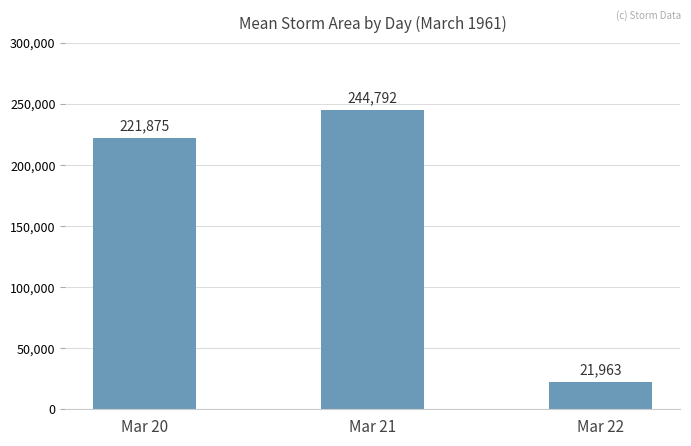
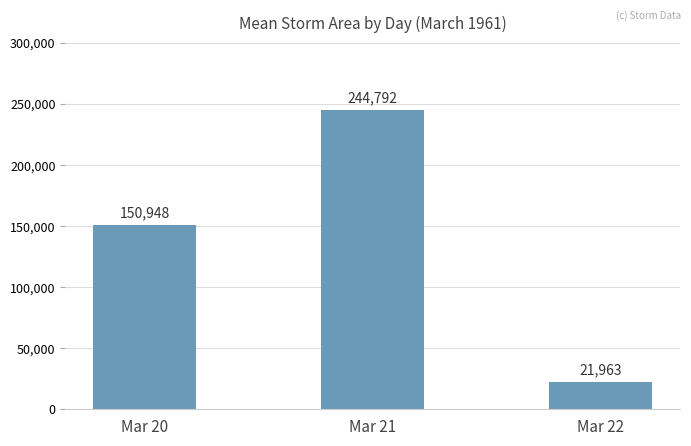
  {
-   "Mar 20": "221,875",
+   "Mar 20": "150,948",
    "Mar 21": "244,792",
    "Mar 22": "21,963"
  }
